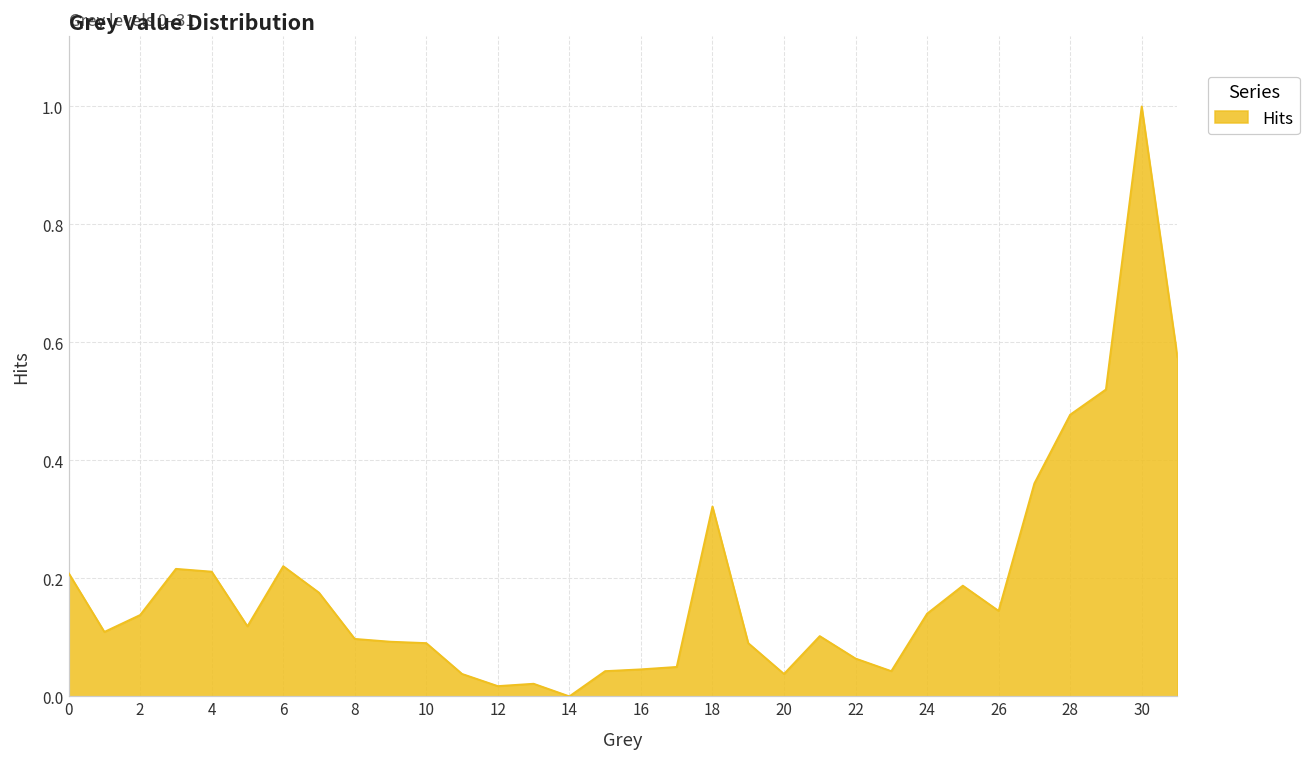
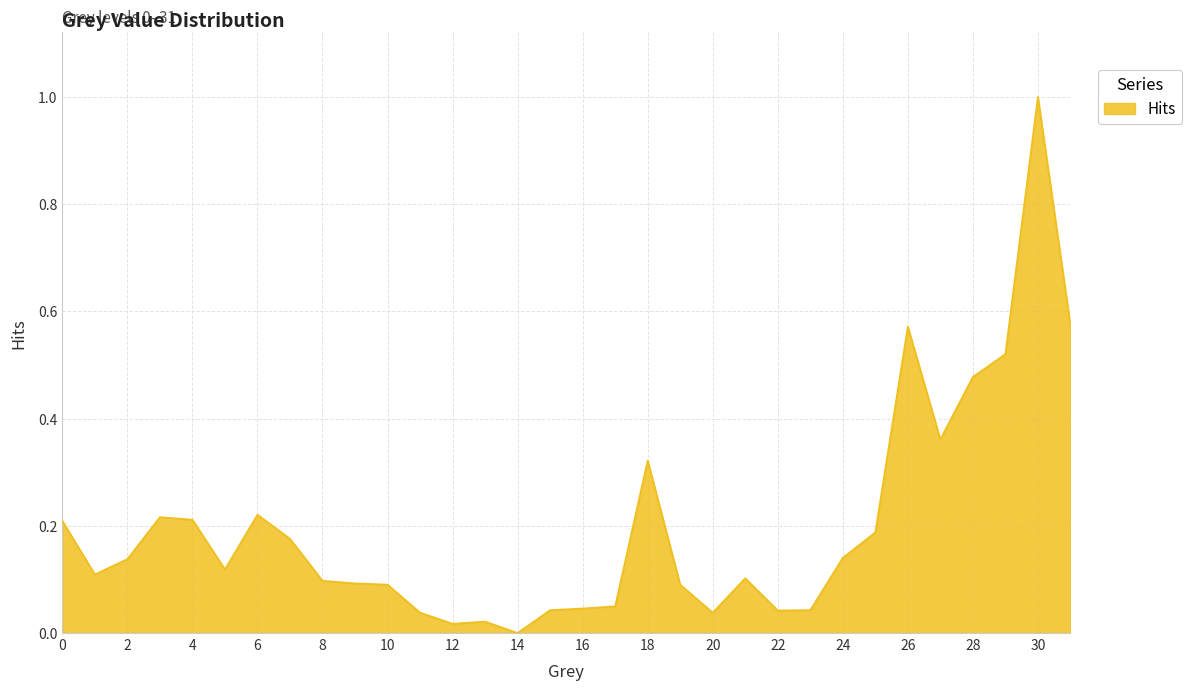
  {
    "0": 0.21,
    "2": 0.14,
    "4": 0.21,
    "6": 0.22,
    "8": 0.10,
    "10": 0.09,
    "12": 0.02,
    "14": 0.00,
    "16": 0.05,
    "18": 0.32,
    "20": 0.04,
-   "22": 0.06,
+   "22": 0.04,
    "24": 0.14,
-   "26": 0.14,
+   "26": 0.57,
    "28": 0.48,
    "30": 1.00
  }
